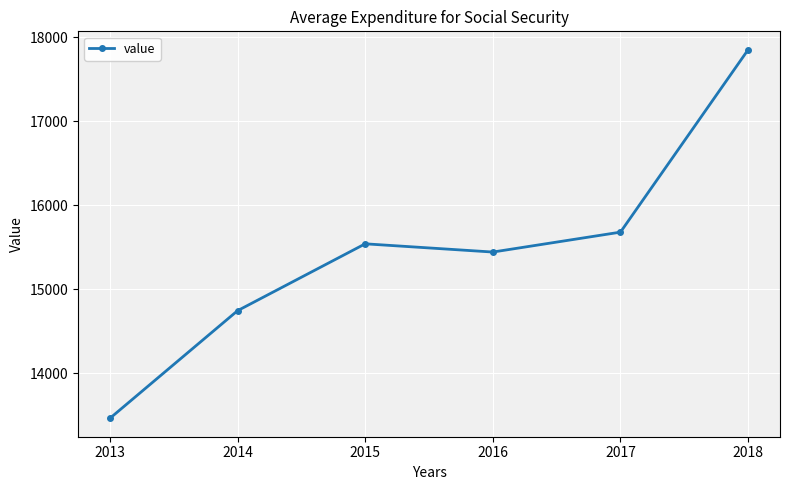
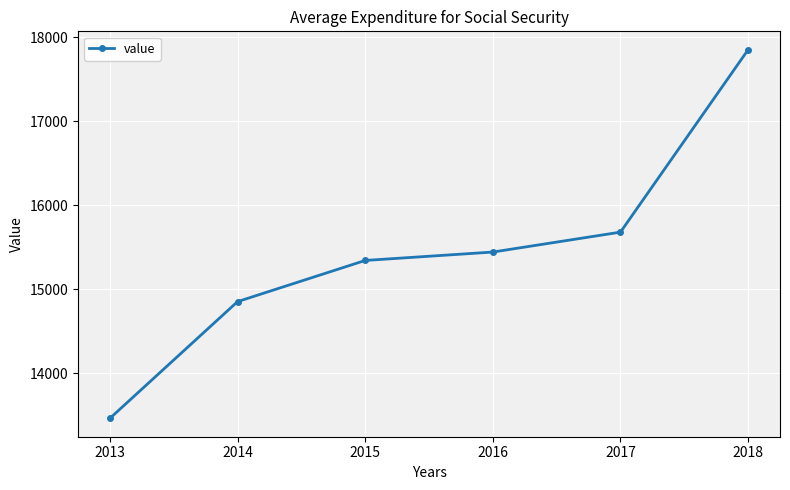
  {
    "2013": 13500,
-   "2014": 14700,
-   "2015": 15500,
+   "2014": 14900,
+   "2015": 15300,
    "2016": 15400,
    "2017": 15700,
    "2018": 17900
  }
